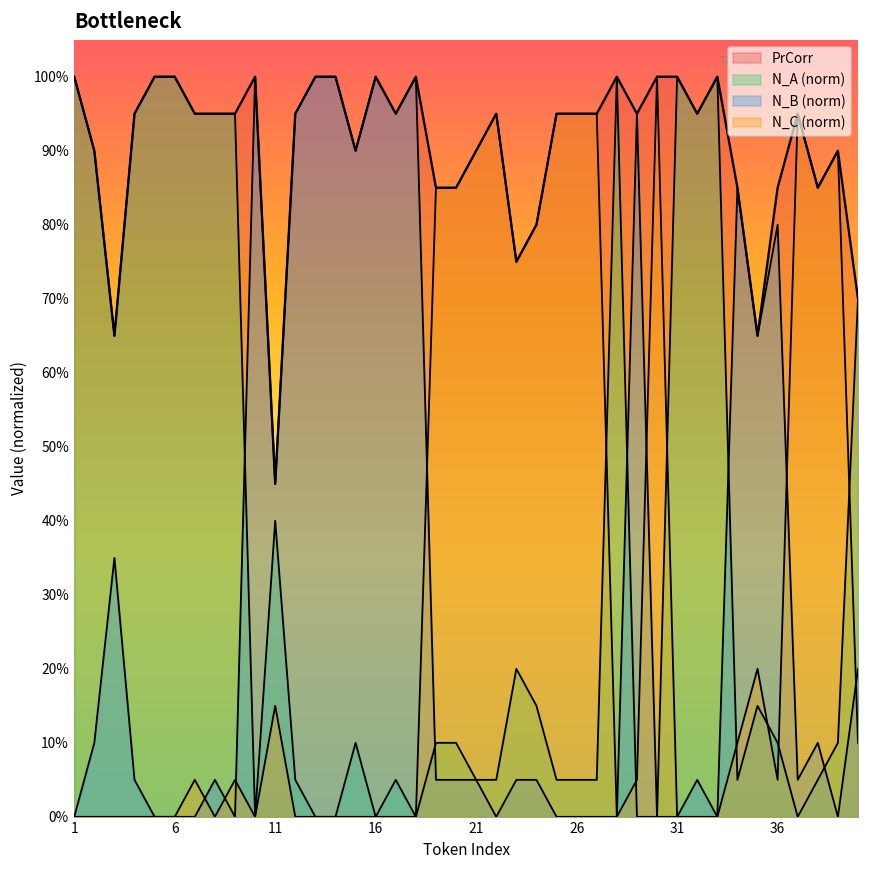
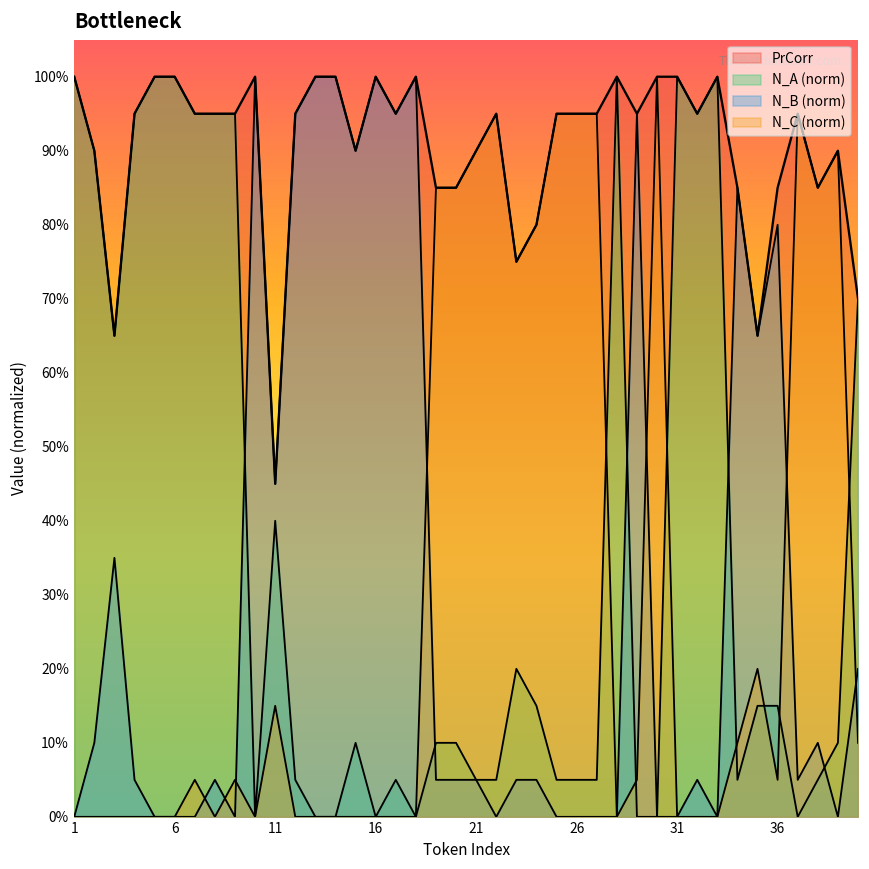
  {
    "N_A (norm)": {
      "11": "40%",
      "26": "5%",
-     "36": "10%"
+     "36": "15%"
    },
    "N_B (norm)": {
      "26": "0%",
      "36": "80%"
    }
  }
